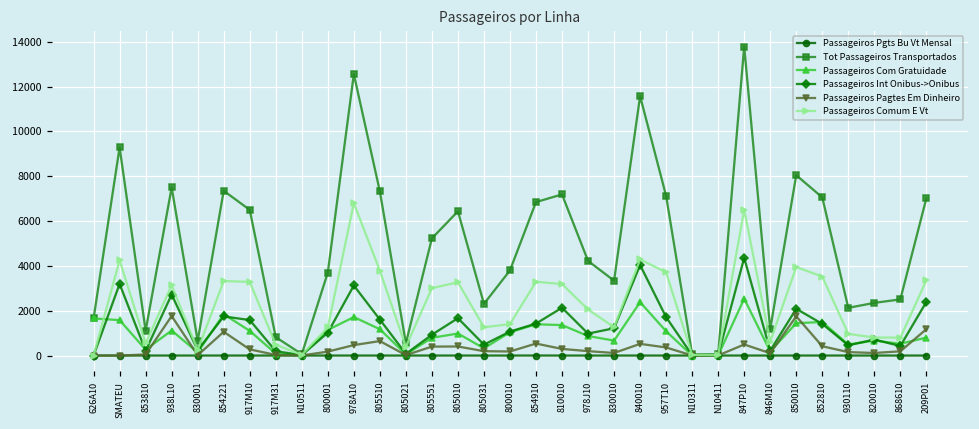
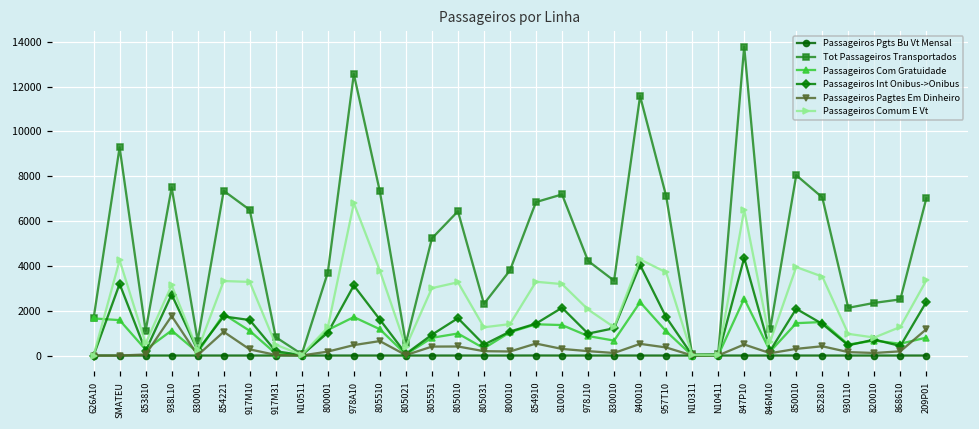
  {
    "Passageiros Com Gratuidade": {
      "SMATEU": 1600,
      "938L10": 1100,
      "917M10": 1100,
      "978A10": 1700,
      "805510": 1200,
      "805551": 800,
      "805010": 1000,
      "805031": 300,
      "810010": 1400,
      "830010": 700,
      "840010": 2400,
      "957T10": 1100,
      "847P10": 2500,
      "850010": 1400,
      "209P01": 800
    },
    "Passageiros Pagtes Em Dinheiro": {
      "938L10": 1800,
      "854221": 1100,
      "917M10": 300,
      "800001": 200,
      "978A10": 500,
      "805510": 600,
      "805551": 400,
      "805010": 400,
      "805031": 200,
      "800010": 200,
      "854910": 500,
      "810010": 300,
      "978J10": 200,
      "840010": 500,
      "957T10": 400,
      "847P10": 500,
-     "850010": 1800,
+     "850010": 300,
      "852810": 400,
      "930110": 200,
      "868610": 200,
      "209P01": 1200
    },
    "Passageiros Comum E Vt": {
      "SMATEU": 4300,
      "853810": 500,
      "938L10": 3100,
      "854221": 3300,
      "917M10": 3300,
      "917M31": 500,
      "978A10": 6800,
      "805510": 3800,
      "805021": 400,
      "805551": 3000,
      "805010": 3300,
      "805031": 1300,
      "800010": 1400,
      "854910": 3300,
      "810010": 3200,
      "978J10": 2100,
      "840010": 4300,
      "957T10": 3700,
      "847P10": 6500,
      "846M10": 600,
      "850010": 3900,
      "852810": 3500,
      "930110": 1000,
-     "868610": 800,
+     "868610": 1300,
      "209P01": 3400
    }
  }
